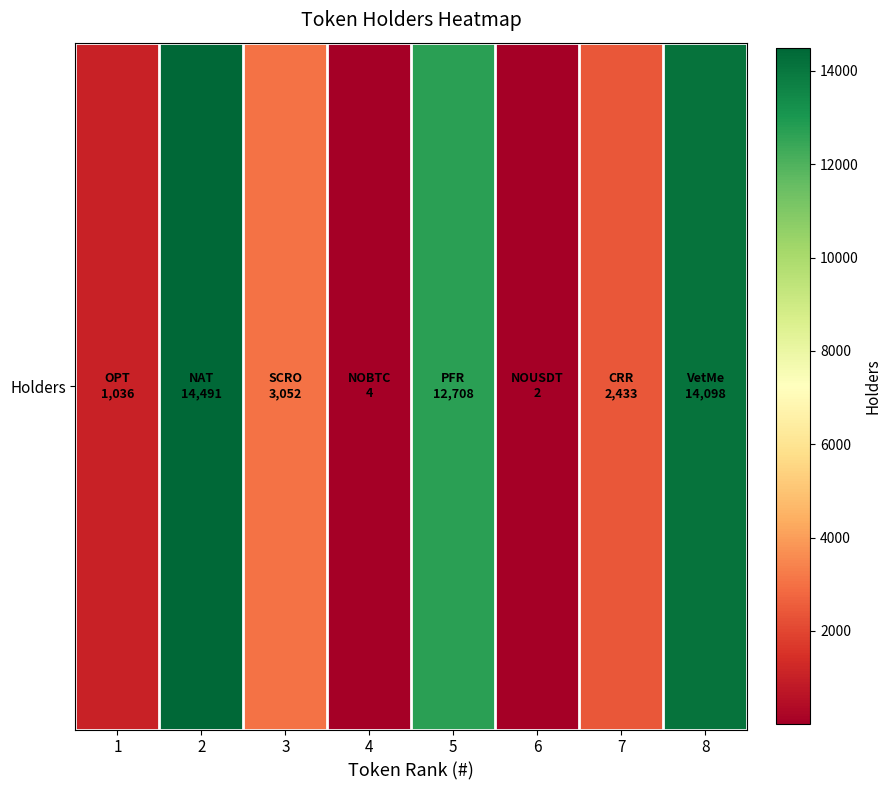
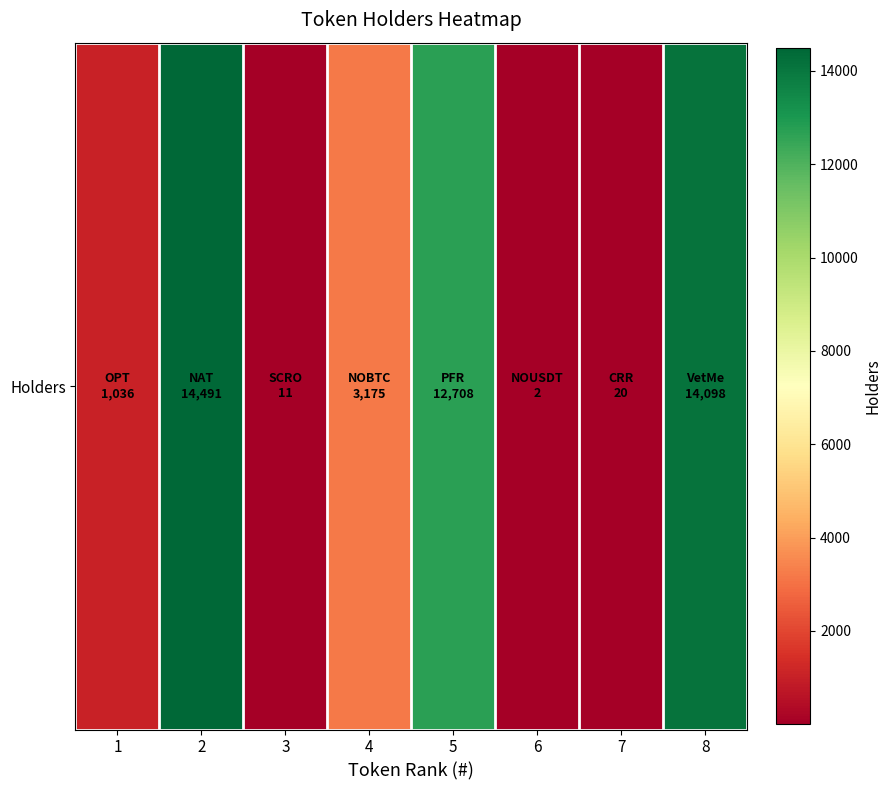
  {
    "Holders": {
      "1": "1,036",
      "2": "14,491",
-     "3": "3,052",
-     "4": "4",
+     "3": "11",
+     "4": "3,175",
      "5": "12,708",
      "6": "2",
-     "7": "2,433",
+     "7": "20",
      "8": "14,098"
    }
  }
